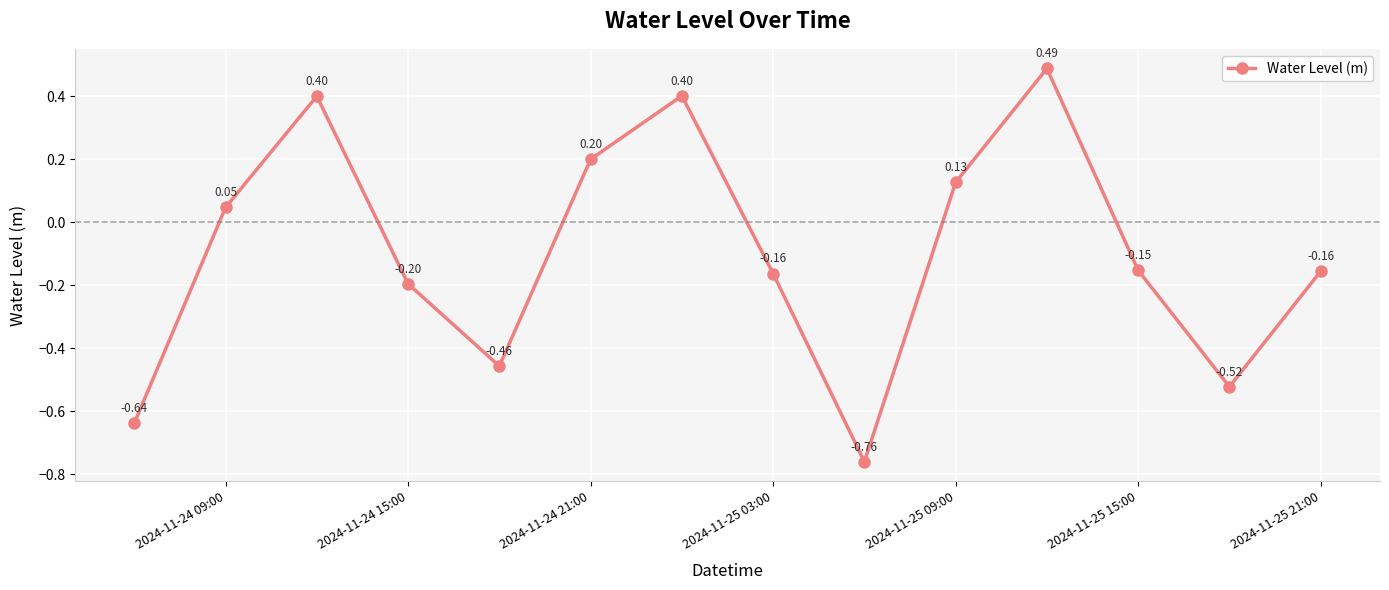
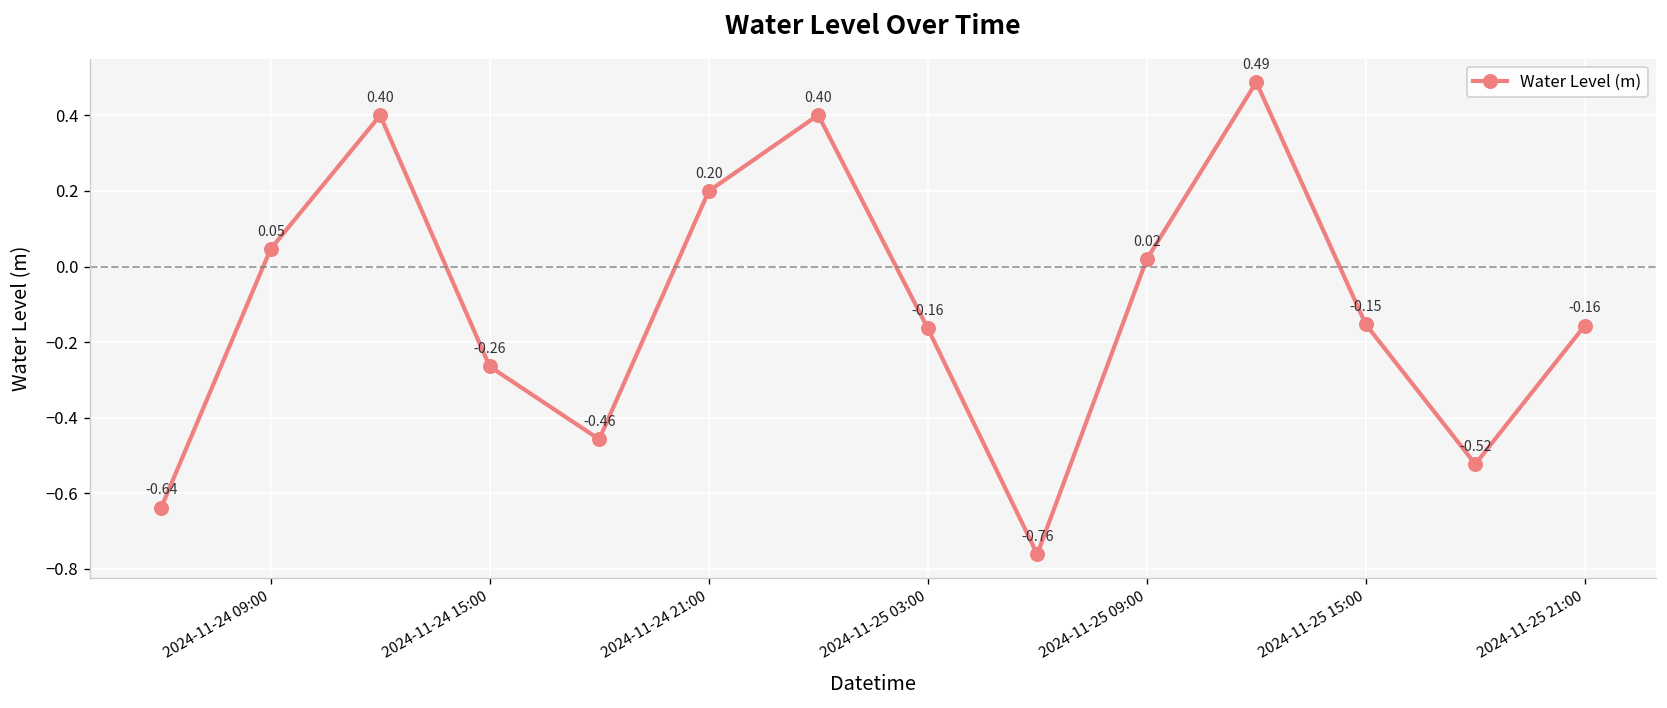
  {
    "2024-11-24 09:00": 0.05,
-   "2024-11-24 15:00": -0.20,
+   "2024-11-24 15:00": -0.26,
    "2024-11-24 21:00": 0.20,
    "2024-11-25 03:00": -0.16,
-   "2024-11-25 09:00": 0.13,
+   "2024-11-25 09:00": 0.02,
    "2024-11-25 15:00": -0.15,
    "2024-11-25 21:00": -0.16
  }
